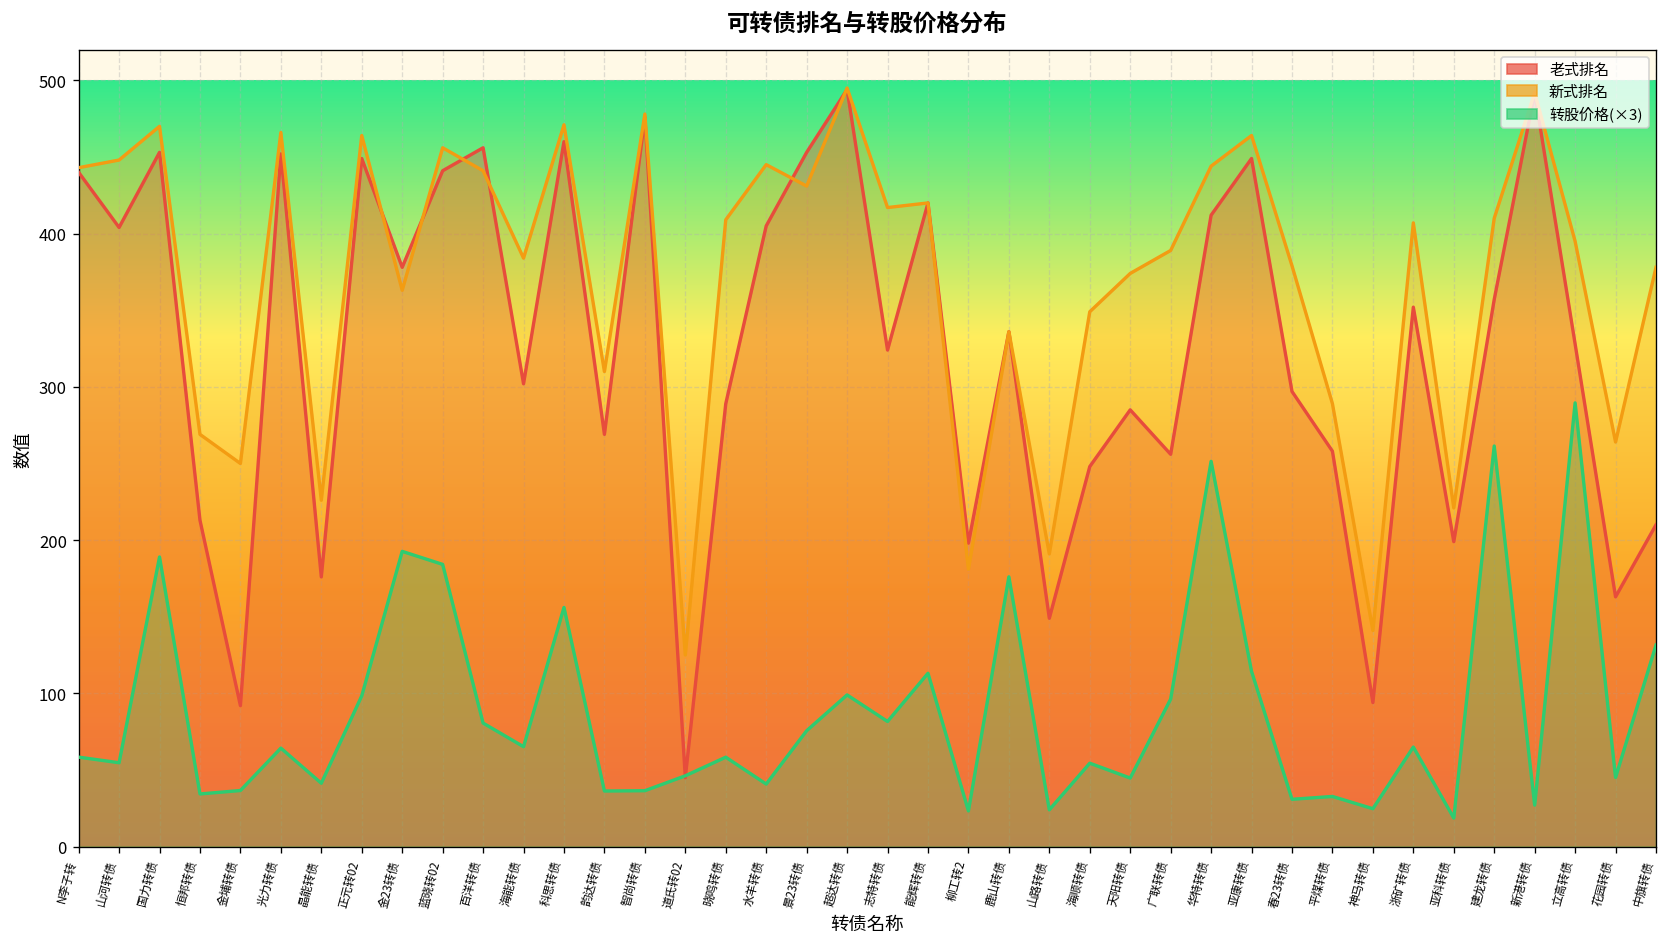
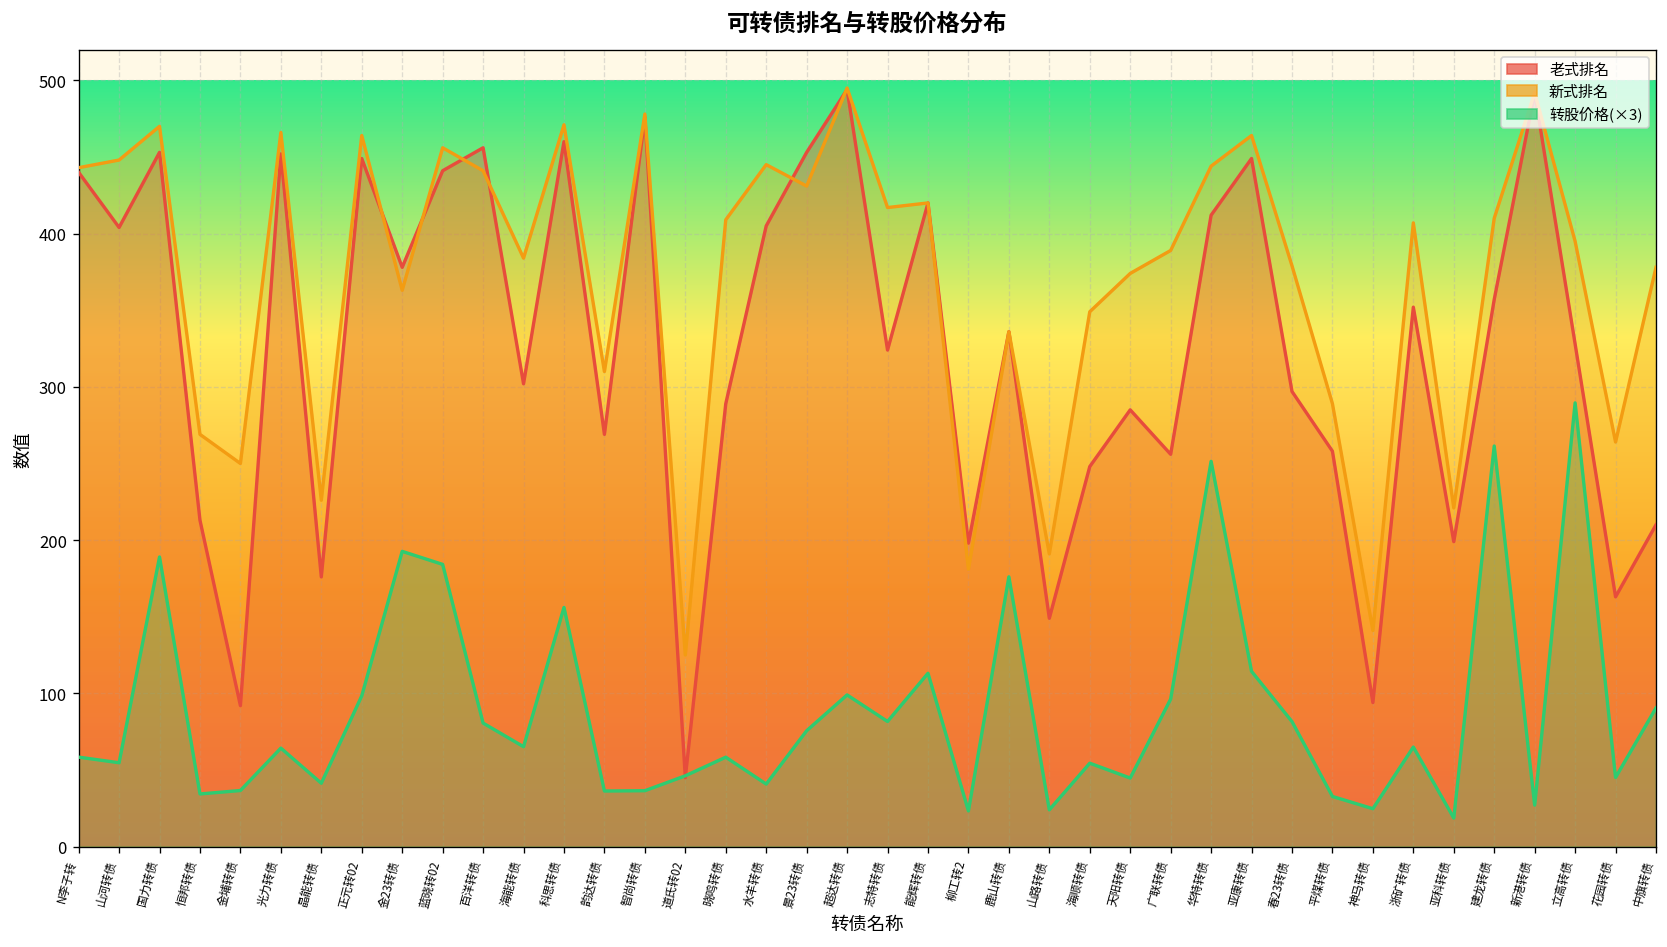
  {
    "转股价格(×3)": {
      "N李子转": 58,
      "山河转债": 55,
      "国力转债": 189,
      "恒邦转债": 34,
      "金埔转债": 37,
      "光力转债": 64,
      "晶能转债": 41,
      "正元转02": 98,
      "金23转债": 193,
      "蓝晓转02": 184,
      "百洋转债": 81,
      "海能转债": 65,
      "科思转债": 156,
      "韵达转债": 36,
      "智尚转债": 37,
      "晓鸣转债": 58,
      "水羊转债": 41,
      "景23转债": 76,
      "超达转债": 99,
      "志特转债": 82,
      "能辉转债": 113,
      "柳工转2": 23,
      "鹿山转债": 176,
      "山路转债": 24,
      "海顺转债": 54,
      "天阳转债": 45,
      "广联转债": 96,
      "华特转债": 251,
      "亚康转债": 114,
-     "春23转债": 31,
+     "春23转债": 82,
      "平煤转债": 33,
      "神马转债": 25,
      "浙矿转债": 65,
      "亚科转债": 19,
      "建龙转债": 261,
      "新港转债": 27,
      "立高转债": 290,
      "花园转债": 45,
-     "中旗转债": 132
+     "中旗转债": 91
    }
  }
